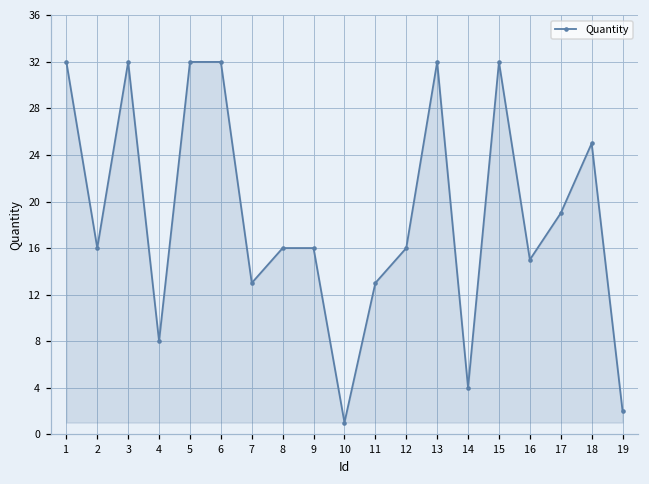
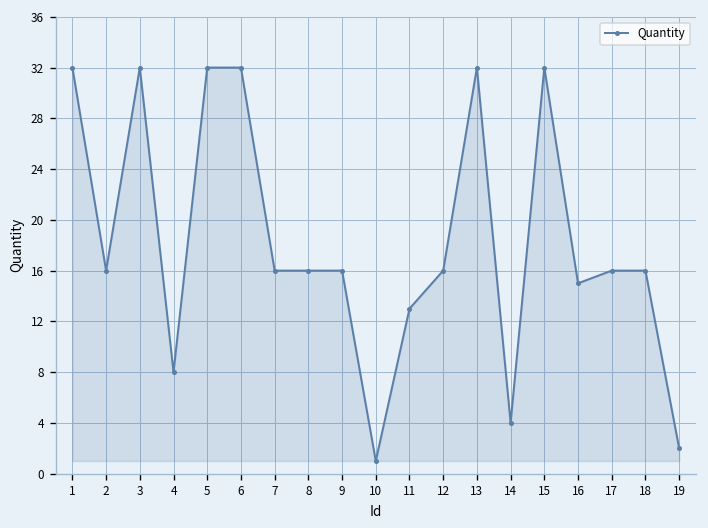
  {
    "1": 32,
    "2": 16,
    "3": 32,
    "4": 8,
    "5": 32,
    "6": 32,
-   "7": 13,
+   "7": 16,
    "8": 16,
    "9": 16,
    "10": 1,
    "11": 13,
    "12": 16,
    "13": 32,
    "14": 4,
    "15": 32,
    "16": 15,
-   "17": 19,
-   "18": 25,
+   "17": 16,
+   "18": 16,
    "19": 2
  }
